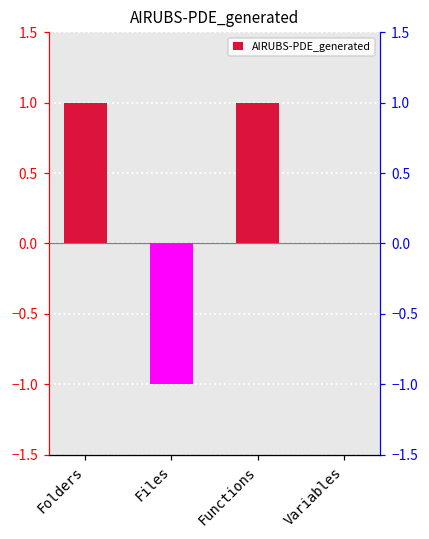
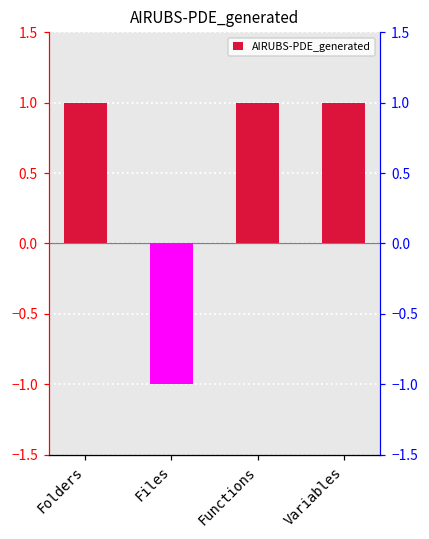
  {
    "Folders": 1,
    "Files": -1,
    "Functions": 1,
-   "Variables": 0
+   "Variables": 1
  }
